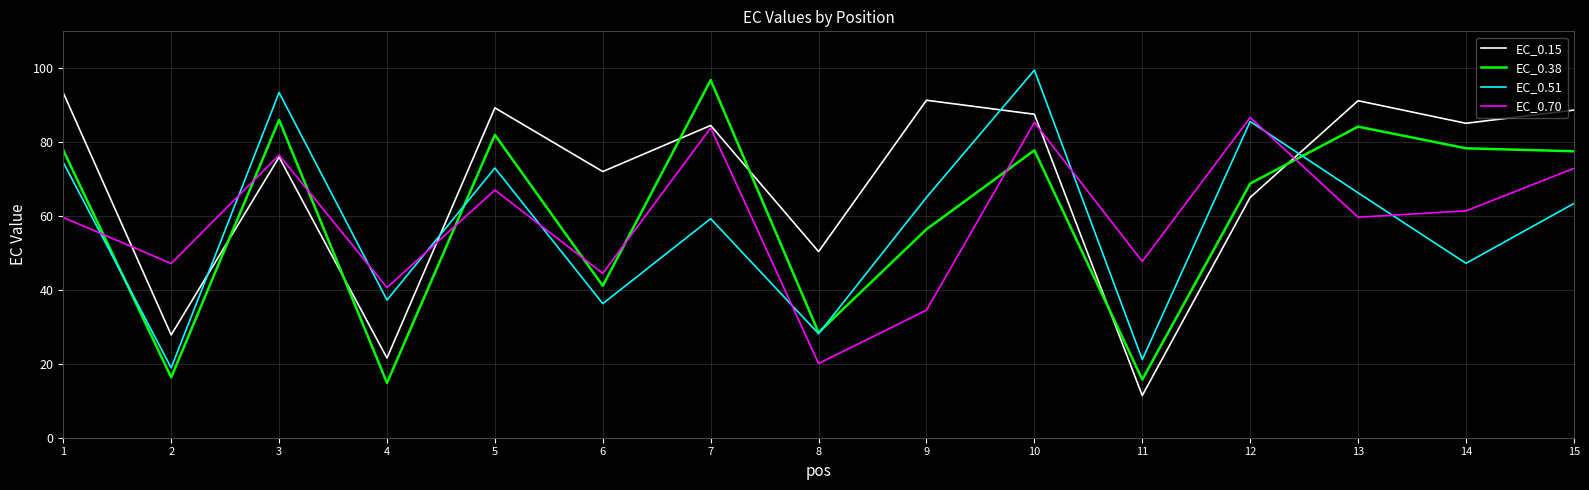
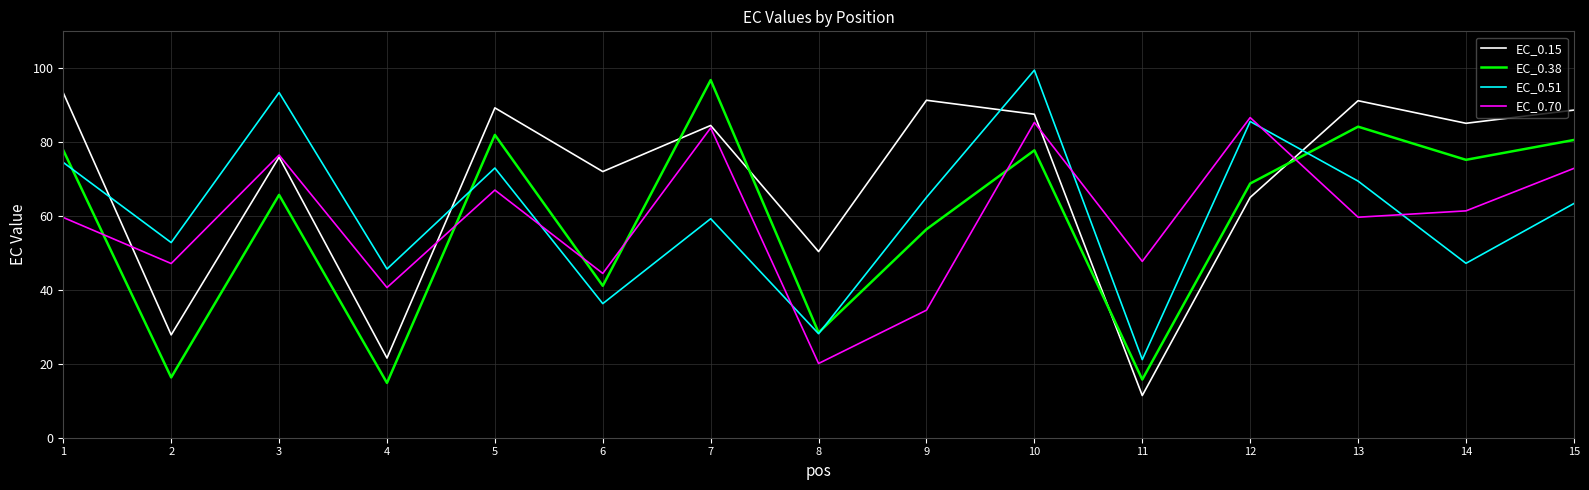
  {
    "EC_0.15": {
      "1": 93,
      "2": 28,
      "4": 22,
      "5": 89,
      "6": 72,
      "8": 50,
      "9": 91,
      "10": 88,
      "11": 11,
      "12": 65,
      "13": 91,
      "14": 85,
      "15": 89
    },
    "EC_0.38": {
      "1": 78,
      "2": 16,
-     "3": 86,
+     "3": 66,
      "4": 15,
      "5": 82,
      "6": 41,
      "7": 97,
      "9": 56,
      "10": 78,
      "11": 16,
      "12": 69,
      "13": 84,
-     "14": 78,
-     "15": 78
+     "14": 75,
+     "15": 81
    },
    "EC_0.51": {
      "1": 75,
-     "2": 19,
+     "2": 53,
      "3": 93,
-     "4": 37,
+     "4": 46,
      "5": 73,
      "6": 36,
      "7": 59,
      "9": 65,
      "10": 99,
      "11": 21,
      "12": 86,
-     "13": 66,
+     "13": 69,
      "14": 47,
      "15": 63
    },
    "EC_0.70": {
      "1": 60,
      "2": 47,
      "4": 41,
      "5": 67,
      "6": 44,
      "8": 20,
      "9": 35,
      "10": 85,
      "11": 48,
      "12": 87,
      "13": 60,
      "14": 61,
      "15": 73
    }
  }
